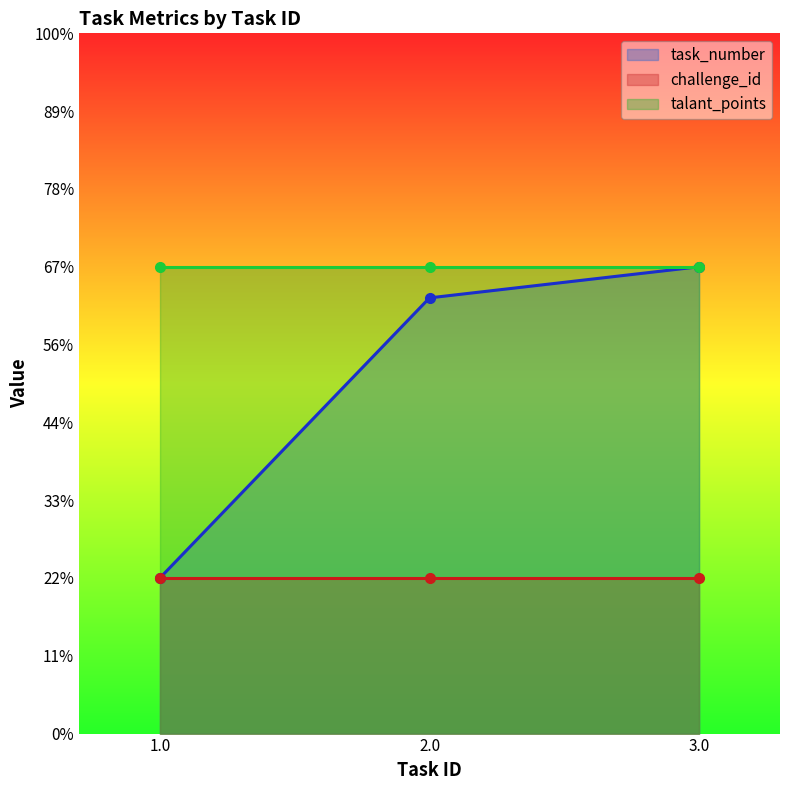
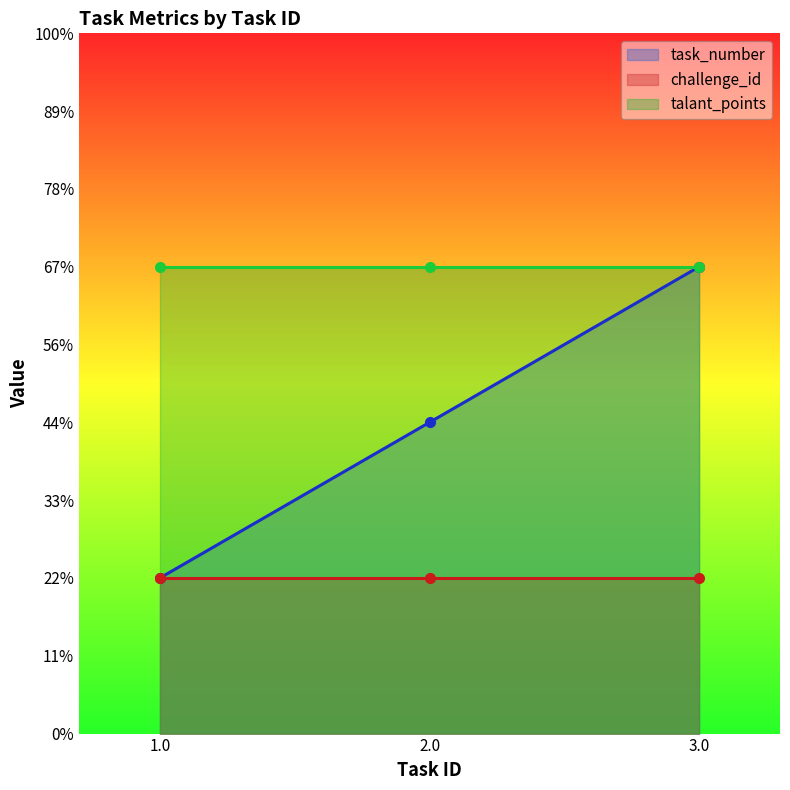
  {
    "task_number": {
-     "2.0": "62%"
+     "2.0": "44%"
    },
    "challenge_id": {
      "2.0": "22%",
      "3.0": "22%"
    },
    "talant_points": {
      "1.0": "67%",
      "2.0": "67%"
    }
  }
